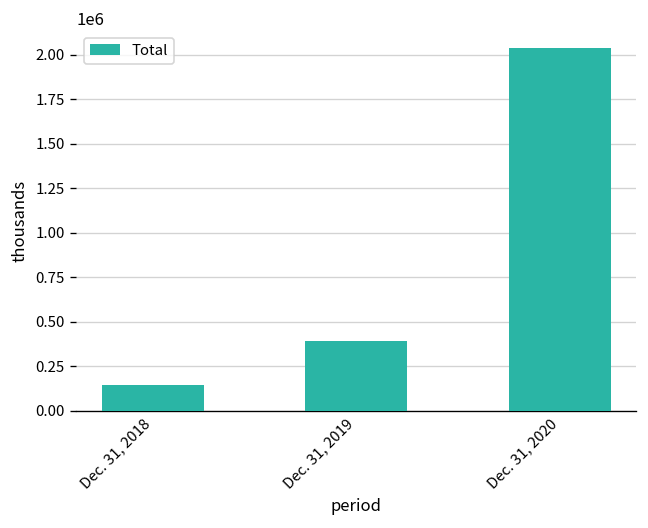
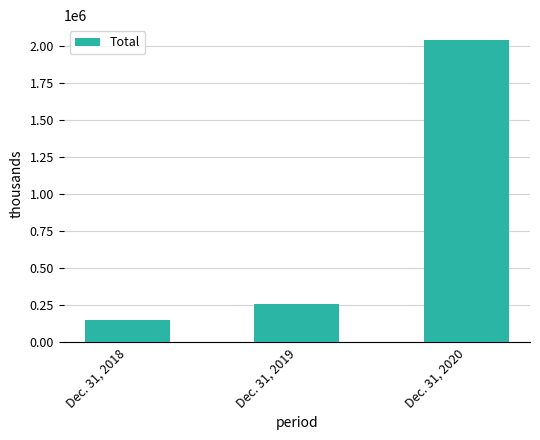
  {
    "Dec. 31, 2018": 150000,
-   "Dec. 31, 2019": 390000,
+   "Dec. 31, 2019": 260000,
    "Dec. 31, 2020": 2040000
  }
